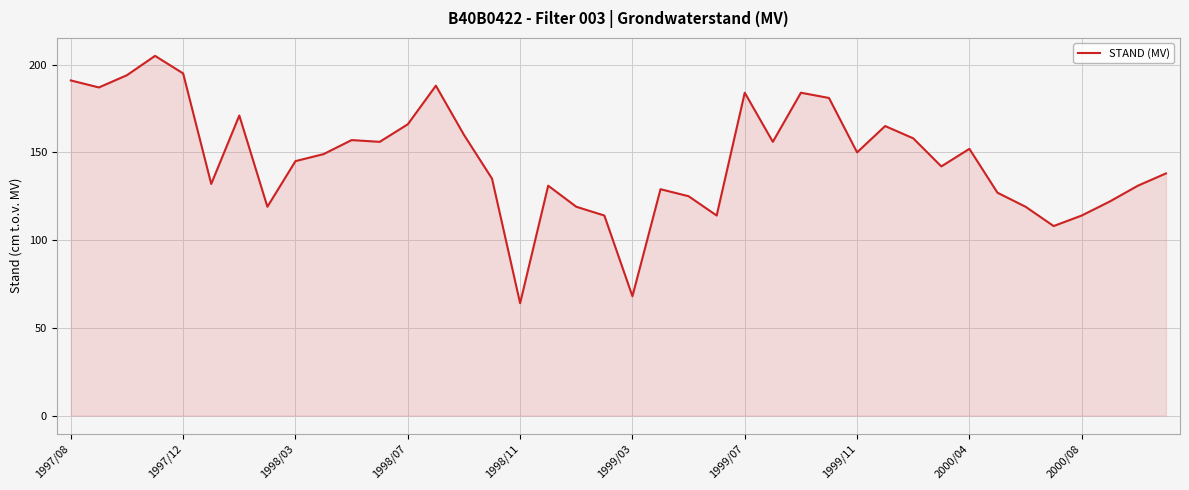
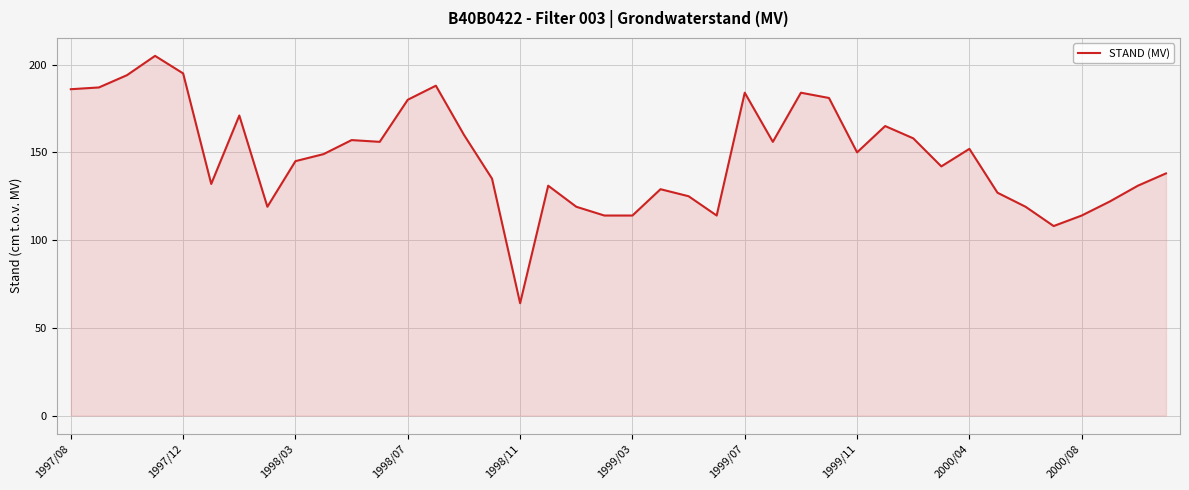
  {
-   "1997/08": 191,
+   "1997/08": 186,
    "1997/12": 195,
-   "1998/07": 166,
+   "1998/07": 180,
    "1998/11": 64,
-   "1999/03": 68,
+   "1999/03": 114,
    "1999/07": 184,
    "1999/11": 150,
    "2000/04": 152,
    "2000/08": 114
  }
